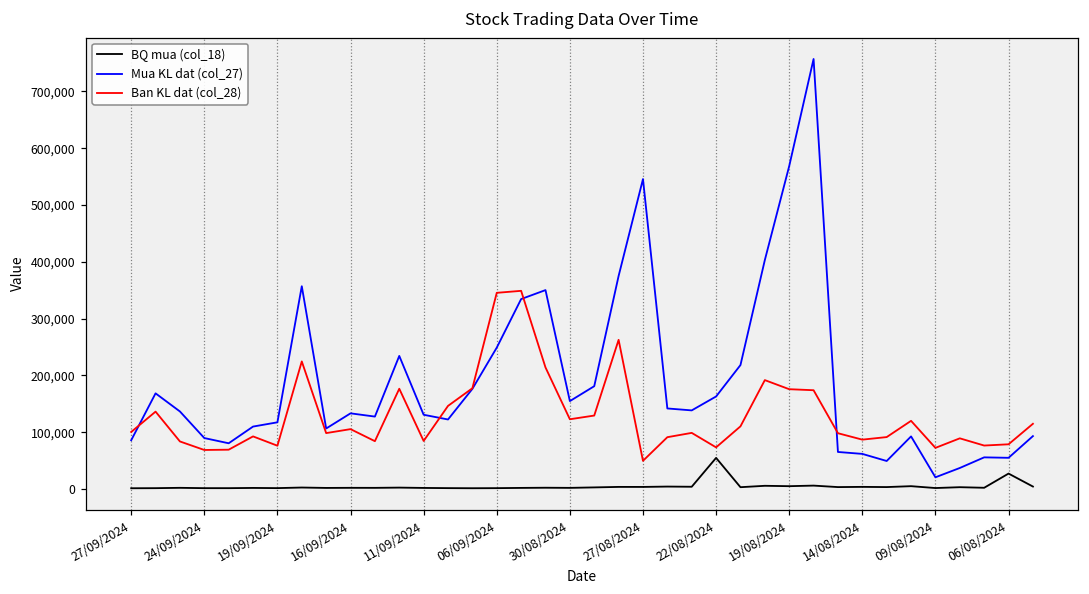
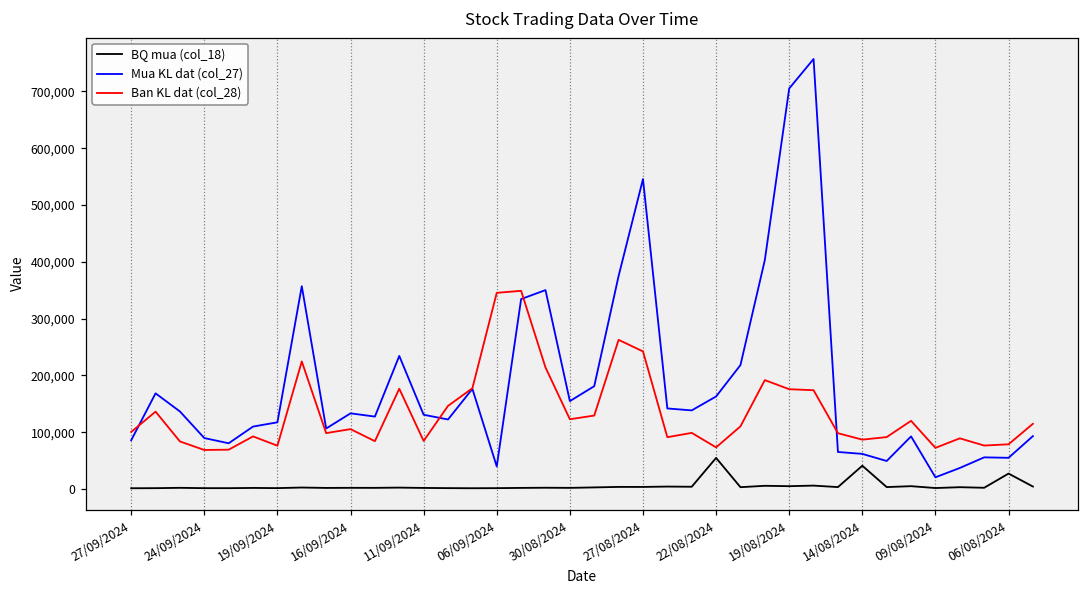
  {
    "BQ mua (col_18)": {
      "27/09/2024": "0",
      "24/09/2024": "0",
      "19/09/2024": "0",
      "16/09/2024": "0",
      "11/09/2024": "0",
      "06/09/2024": "0",
      "30/08/2024": "0",
      "27/08/2024": "0",
      "22/08/2024": "50,000",
      "19/08/2024": "0",
-     "14/08/2024": "0",
+     "14/08/2024": "40,000",
      "09/08/2024": "0",
      "06/08/2024": "30,000"
    },
    "Mua KL dat (col_27)": {
      "27/09/2024": "90,000",
      "24/09/2024": "90,000",
      "19/09/2024": "120,000",
      "16/09/2024": "130,000",
      "11/09/2024": "130,000",
-     "06/09/2024": "250,000",
+     "06/09/2024": "40,000",
      "30/08/2024": "150,000",
      "27/08/2024": "550,000",
      "22/08/2024": "160,000",
-     "19/08/2024": "570,000",
+     "19/08/2024": "710,000",
      "14/08/2024": "60,000",
      "09/08/2024": "20,000",
      "06/08/2024": "50,000"
    },
    "Ban KL dat (col_28)": {
      "27/09/2024": "100,000",
      "24/09/2024": "70,000",
      "19/09/2024": "80,000",
      "16/09/2024": "110,000",
      "11/09/2024": "80,000",
      "06/09/2024": "350,000",
      "30/08/2024": "120,000",
-     "27/08/2024": "50,000",
+     "27/08/2024": "240,000",
      "22/08/2024": "70,000",
      "19/08/2024": "180,000",
      "14/08/2024": "90,000",
      "09/08/2024": "70,000",
      "06/08/2024": "80,000"
    }
  }
